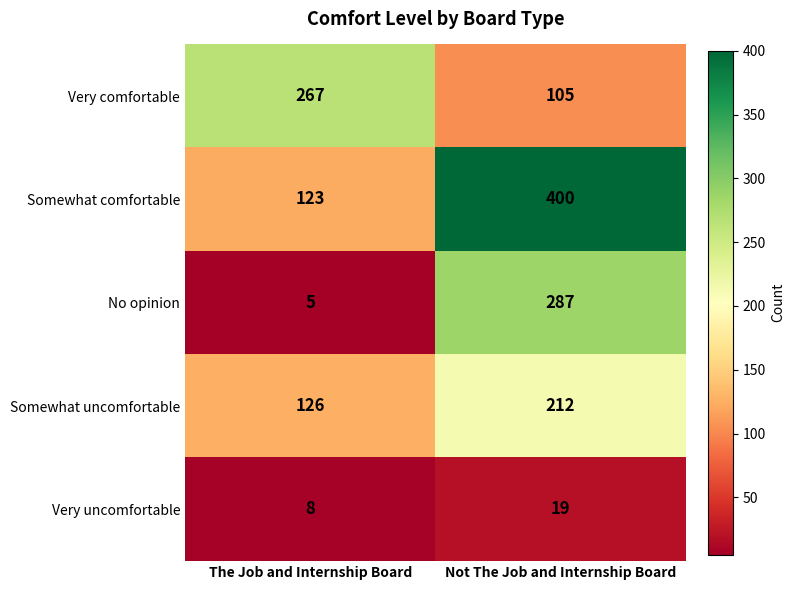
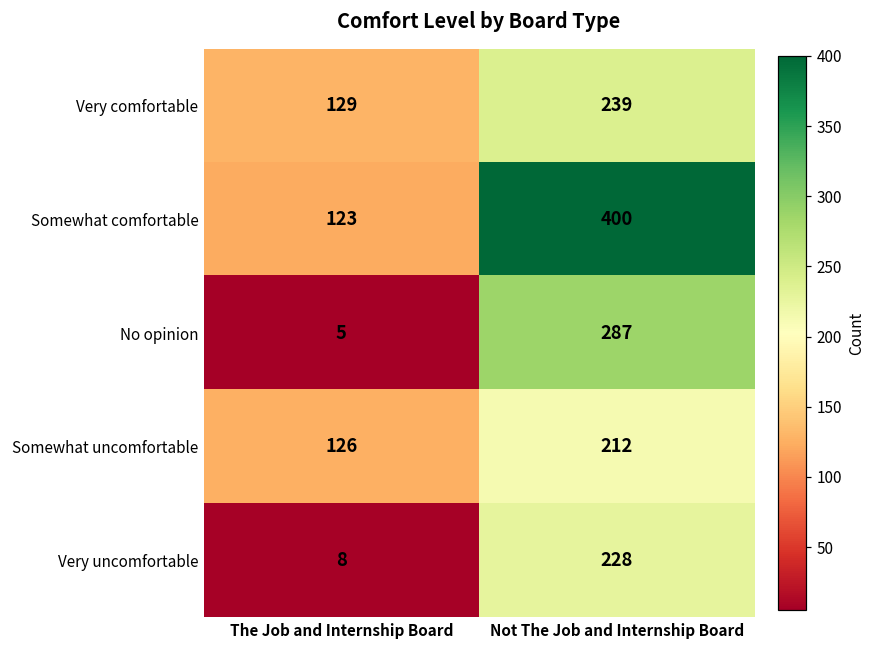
  {
    "Very comfortable": {
-     "The Job and Internship Board": 267,
-     "Not The Job and Internship Board": 105
+     "The Job and Internship Board": 129,
+     "Not The Job and Internship Board": 239
    },
    "Somewhat comfortable": {
      "The Job and Internship Board": 123,
      "Not The Job and Internship Board": 400
    },
    "No opinion": {
      "The Job and Internship Board": 5,
      "Not The Job and Internship Board": 287
    },
    "Somewhat uncomfortable": {
      "The Job and Internship Board": 126,
      "Not The Job and Internship Board": 212
    },
    "Very uncomfortable": {
      "The Job and Internship Board": 8,
-     "Not The Job and Internship Board": 19
+     "Not The Job and Internship Board": 228
    }
  }
